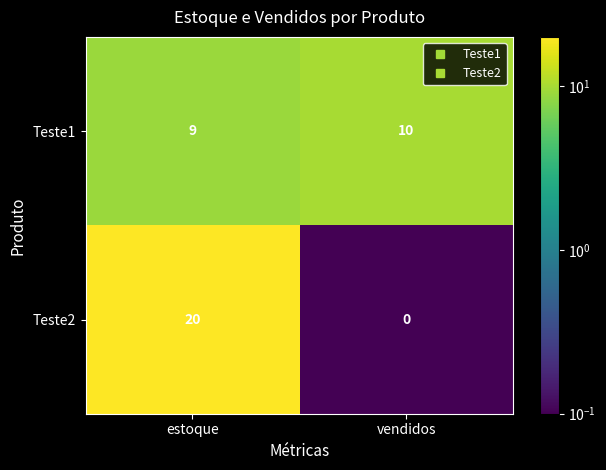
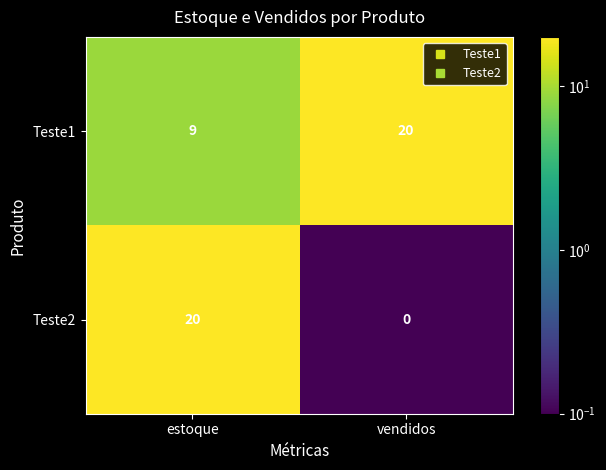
  {
    "Teste1": {
      "estoque": 9,
-     "vendidos": 10
+     "vendidos": 20
    },
    "Teste2": {
      "estoque": 20,
      "vendidos": 0
    }
  }
